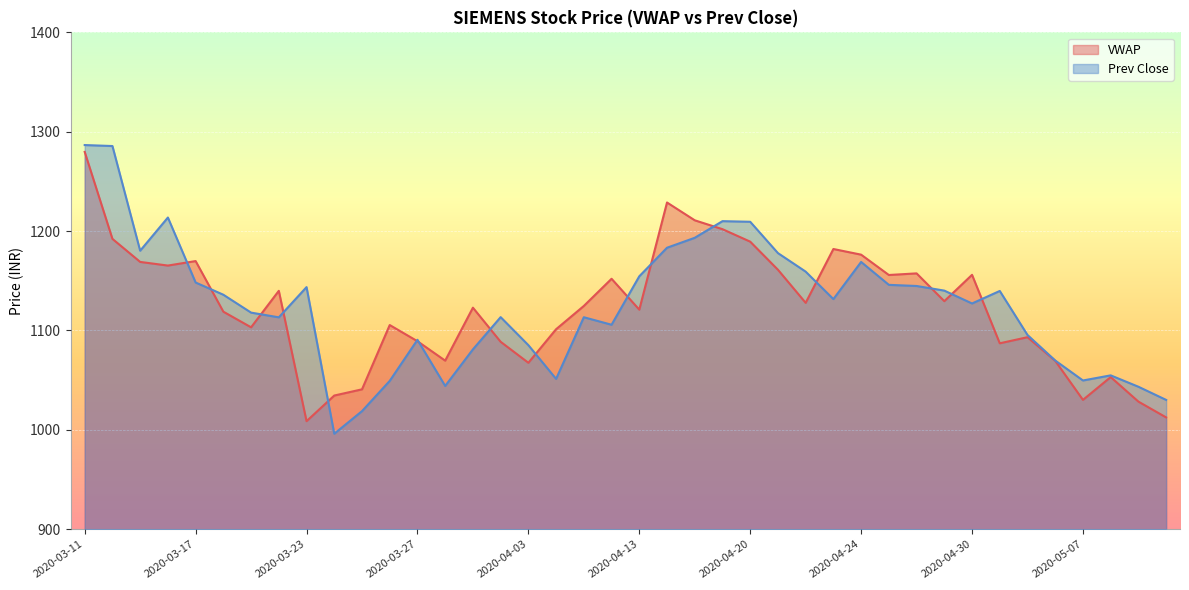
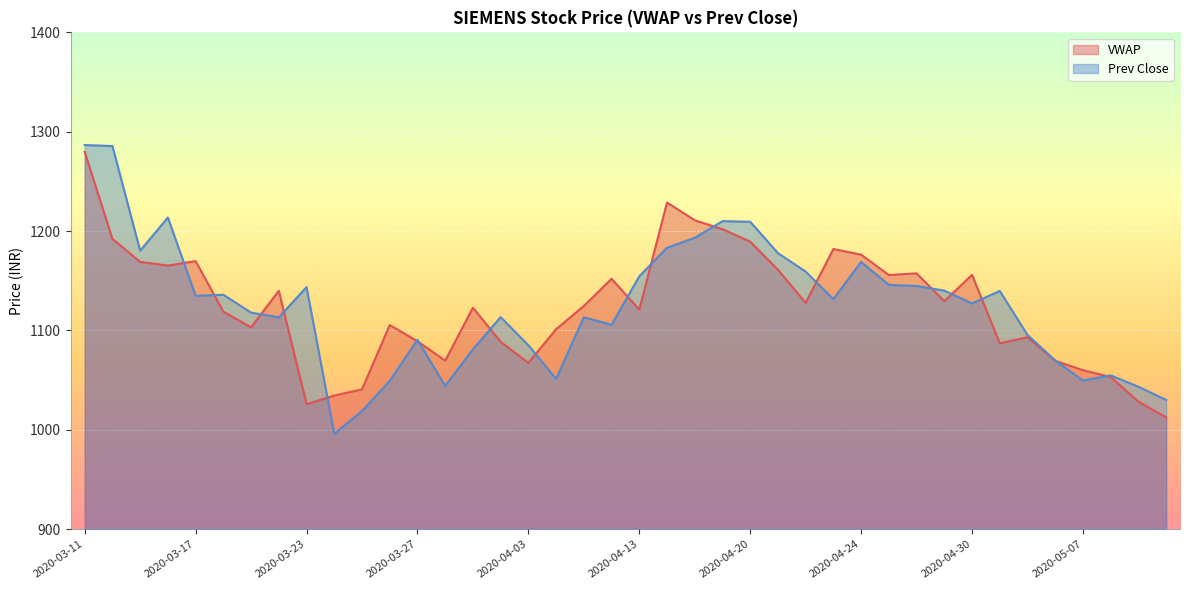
  {
    "VWAP": {
      "2020-03-11": 1280,
      "2020-03-17": 1170,
-     "2020-03-23": 1010,
+     "2020-03-23": 1030,
      "2020-04-03": 1070,
      "2020-04-13": 1120,
      "2020-04-20": 1190,
      "2020-04-24": 1180,
      "2020-04-30": 1160,
-     "2020-05-07": 1030
+     "2020-05-07": 1060
    },
    "Prev Close": {
      "2020-03-11": 1290,
-     "2020-03-17": 1150,
+     "2020-03-17": 1130,
      "2020-03-23": 1140,
      "2020-04-03": 1090,
      "2020-04-13": 1150,
      "2020-04-20": 1210,
      "2020-04-24": 1170,
      "2020-04-30": 1130,
      "2020-05-07": 1050
    }
  }
